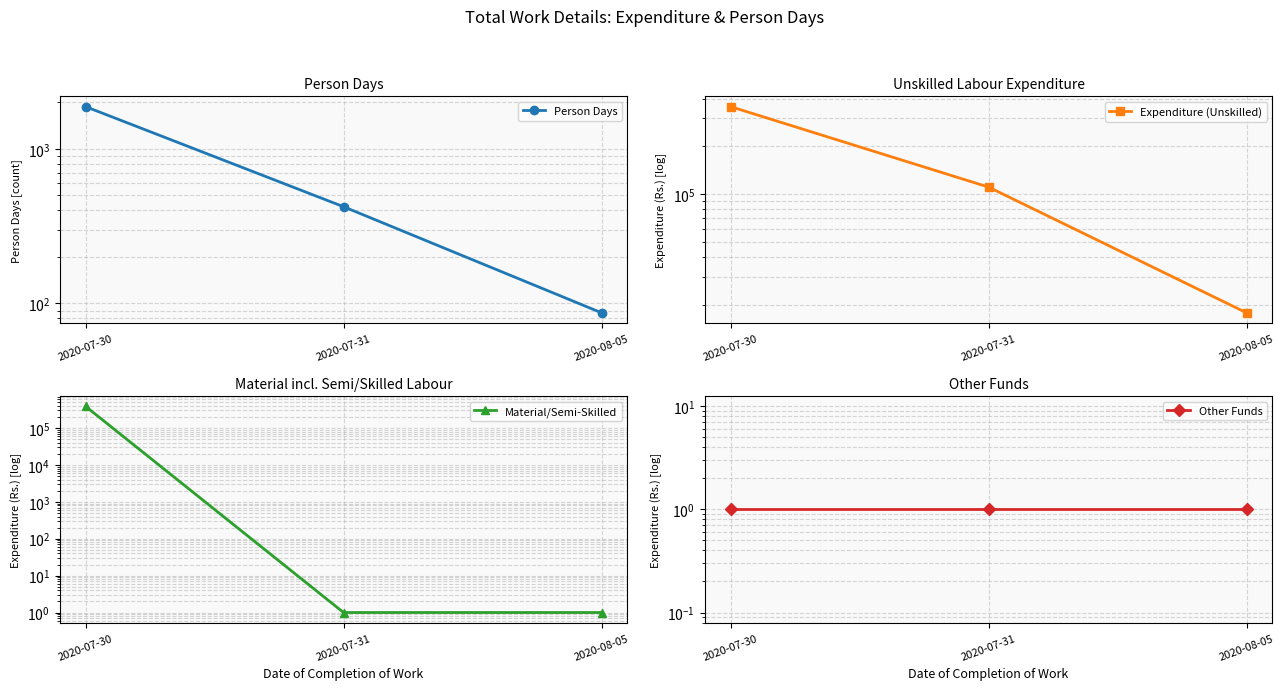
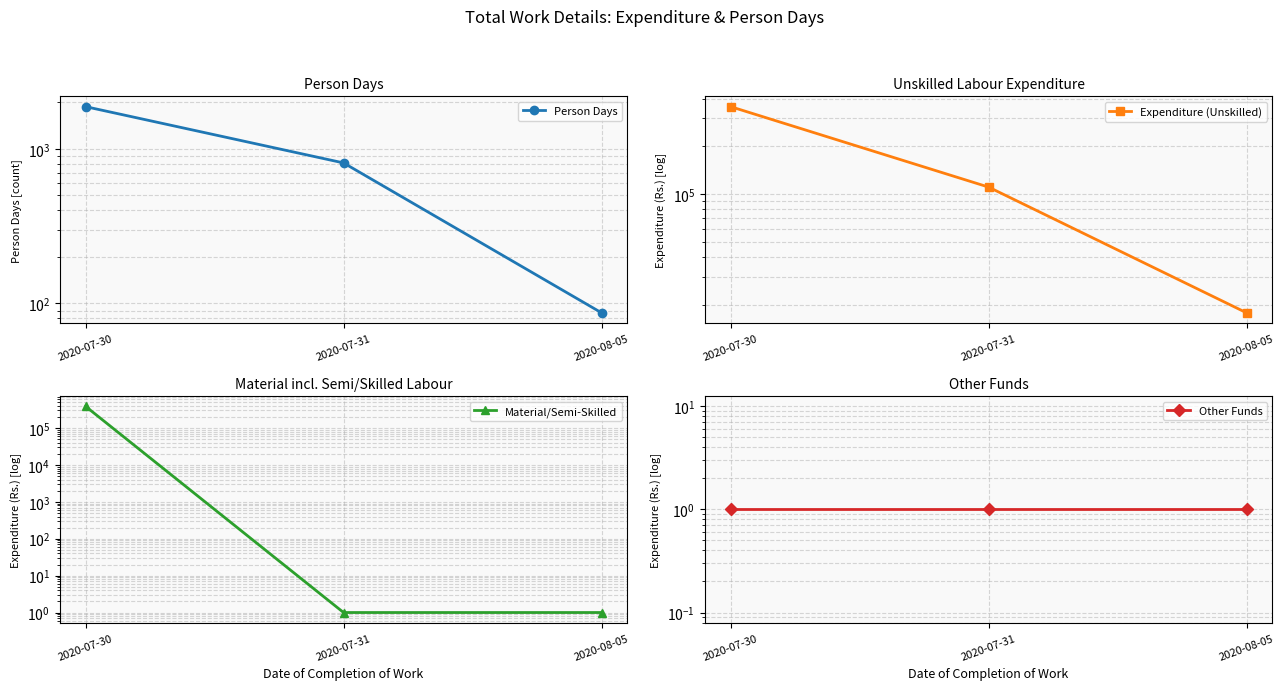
  {
    "Person Days": {
      "2020-07-30": 1900,
-     "2020-07-31": 420,
+     "2020-07-31": 800,
      "2020-08-05": 90
    },
    "Material incl. Semi/Skilled Labour": {
      "2020-07-30": 400000,
      "2020-07-31": 1.0,
      "2020-08-05": 1.0
    },
    "Other Funds": {
      "2020-07-30": 1.0,
      "2020-07-31": 1.0,
      "2020-08-05": 1.0
    }
  }
